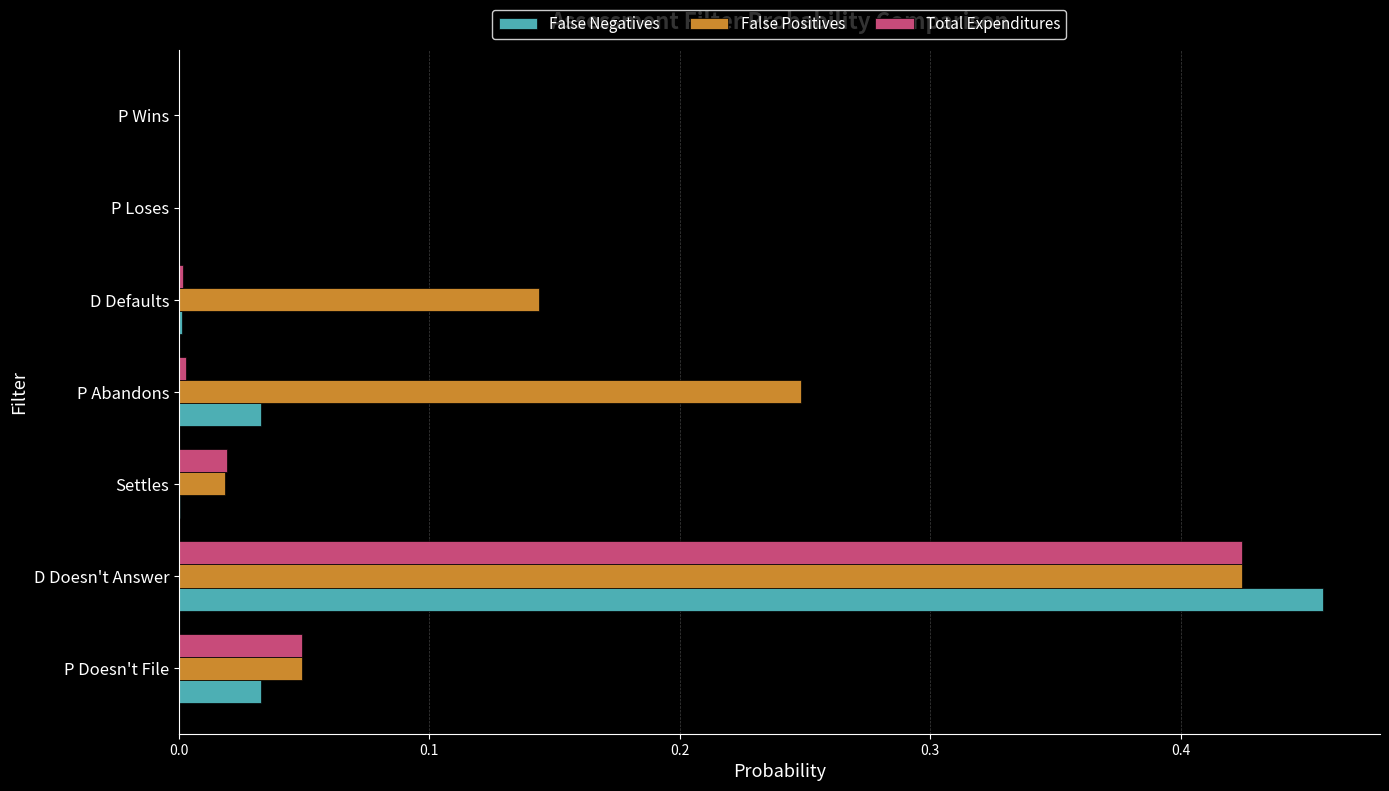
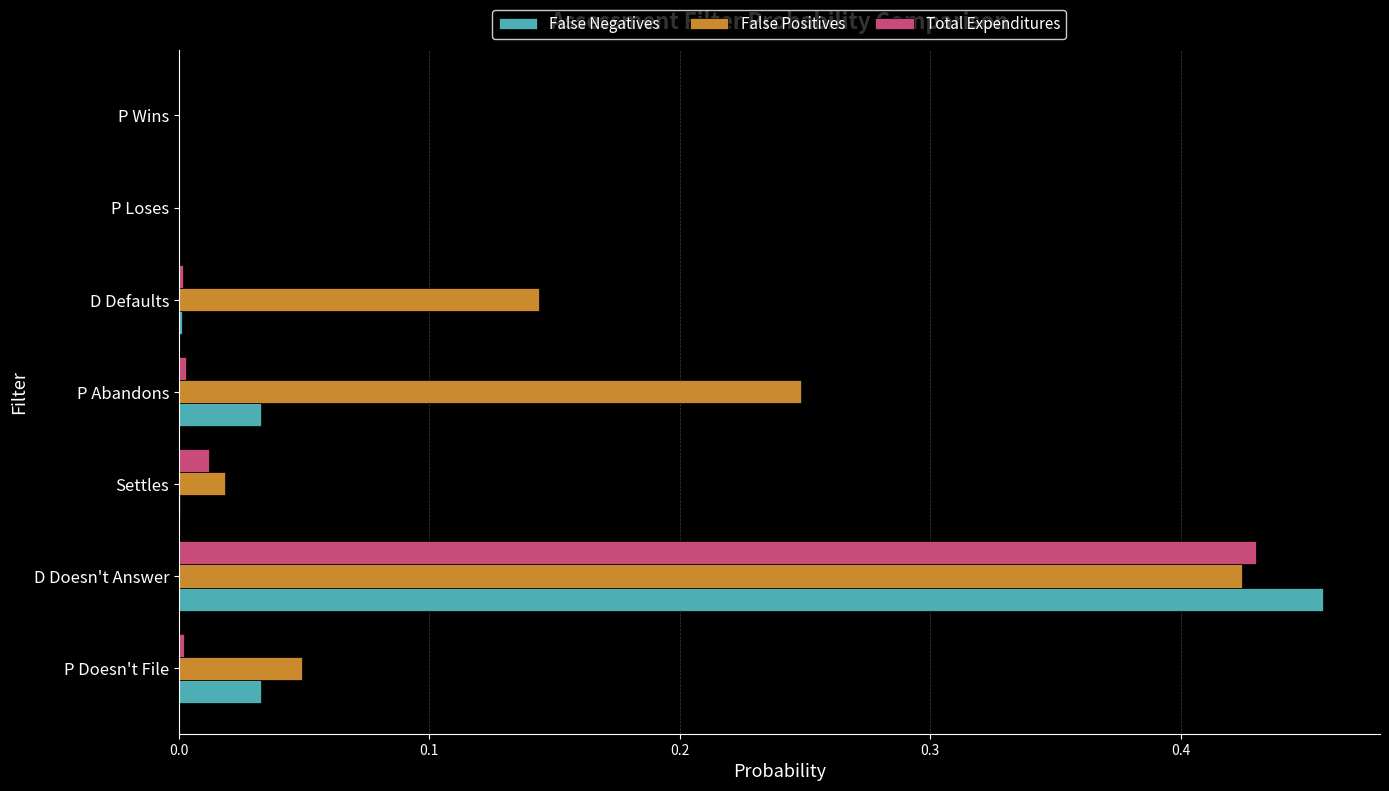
  {
    "False Negatives": {
      "D Defaults": 0.001,
      "P Abandons": 0.033,
      "D Doesn't Answer": 0.457,
      "P Doesn't File": 0.033
    },
    "False Positives": {
      "D Defaults": 0.144,
      "P Abandons": 0.249,
      "Settles": 0.018,
      "D Doesn't Answer": 0.425,
      "P Doesn't File": 0.049
    },
    "Total Expenditures": {
      "D Defaults": 0.002,
      "P Abandons": 0.003,
-     "Settles": 0.019,
-     "D Doesn't Answer": 0.425,
-     "P Doesn't File": 0.049
+     "Settles": 0.012,
+     "D Doesn't Answer": 0.430,
+     "P Doesn't File": 0.002
    }
  }
